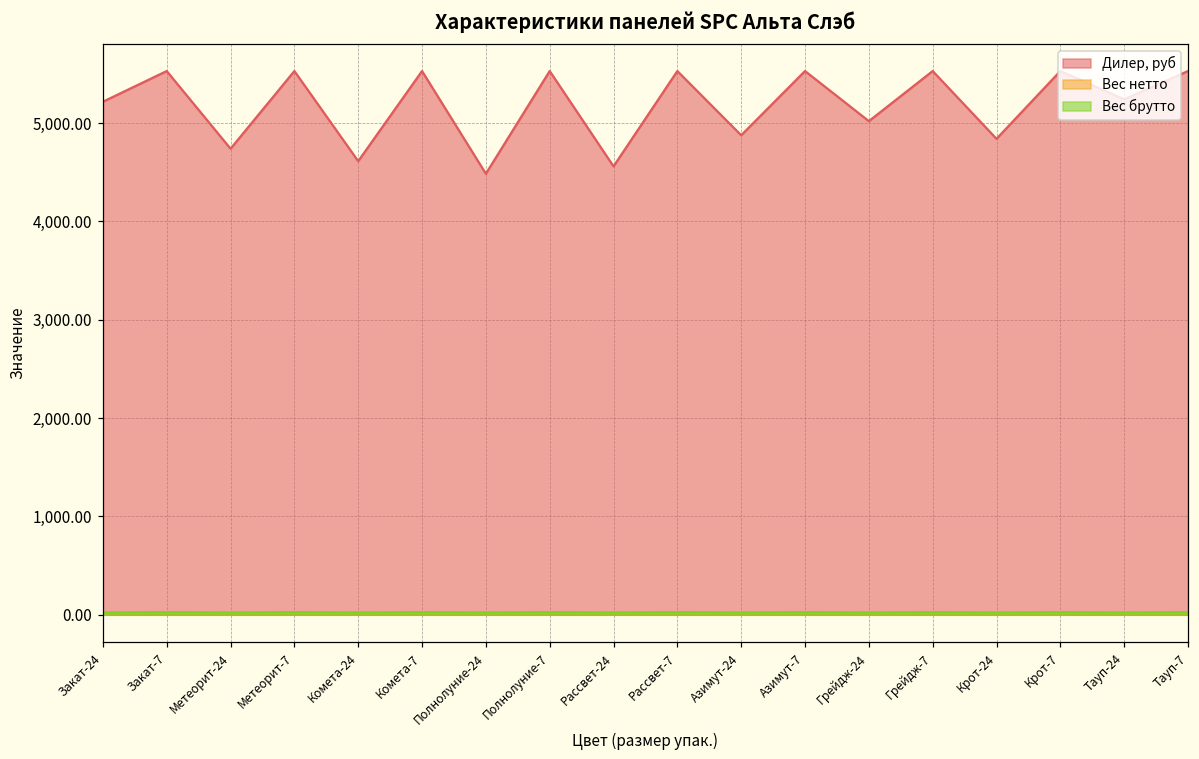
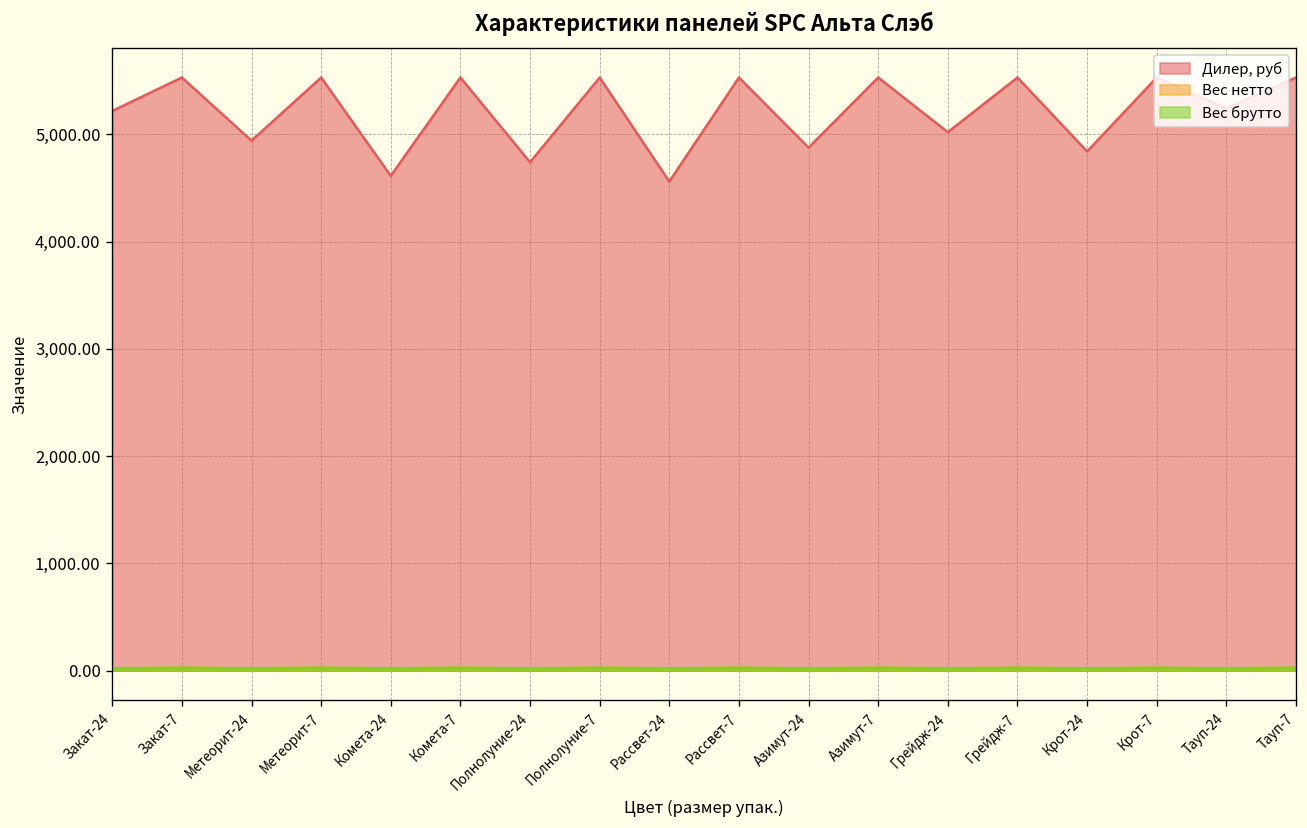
  {
    "Дилер, руб": {
      "Закат-24": "5,200",
      "Закат-7": "5,500",
-     "Метеорит-24": "4,700",
+     "Метеорит-24": "4,900",
      "Метеорит-7": "5,500",
      "Комета-24": "4,600",
      "Комета-7": "5,500",
-     "Полнолуние-24": "4,500",
+     "Полнолуние-24": "4,700",
      "Полнолуние-7": "5,500",
      "Рассвет-24": "4,600",
      "Рассвет-7": "5,500",
      "Азимут-24": "4,900",
      "Азимут-7": "5,500",
      "Грейдж-24": "5,000",
      "Грейдж-7": "5,500",
      "Крот-24": "4,800",
      "Тауп-7": "5,500"
    }
  }
